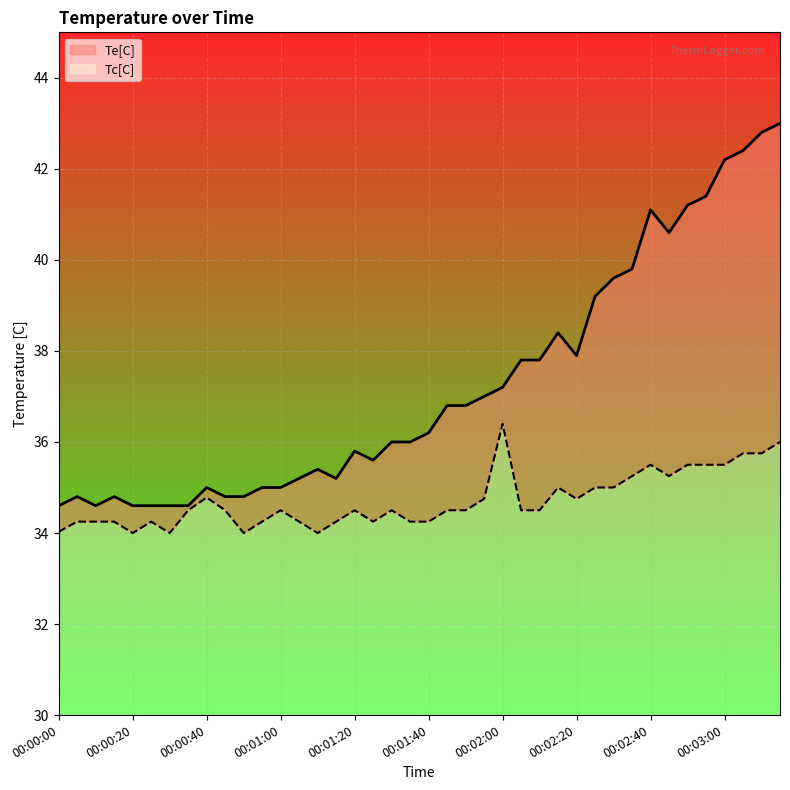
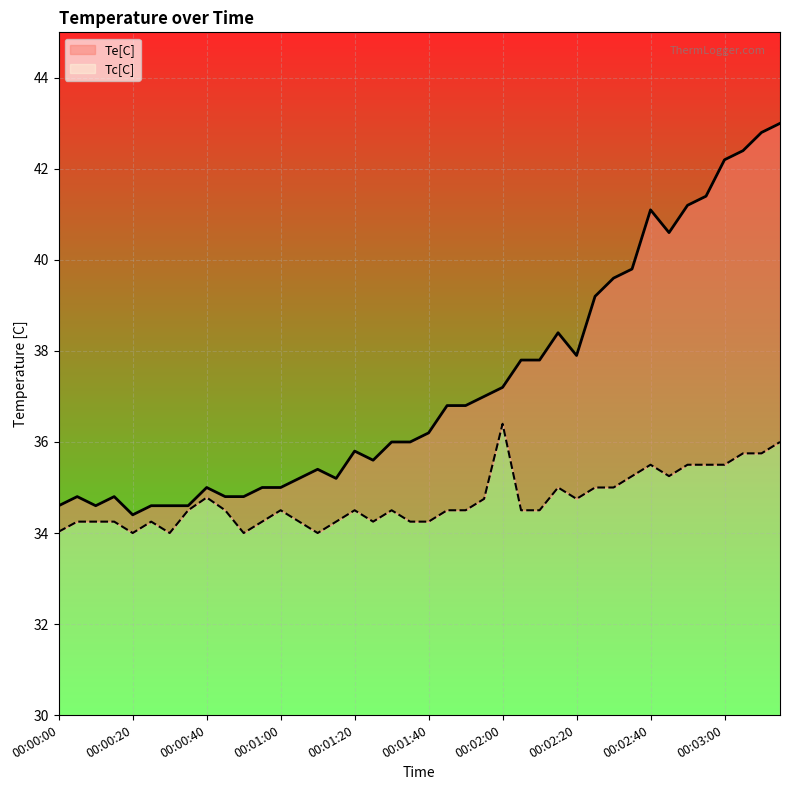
  {
    "Te[C]": {
      "00:00:00": 34.6,
-     "00:00:20": 34.6,
+     "00:00:20": 34.4,
      "00:00:40": 35.0,
      "00:01:00": 35.0,
      "00:01:20": 35.8,
      "00:01:40": 36.2,
      "00:02:00": 37.2,
      "00:02:20": 37.9,
      "00:02:40": 41.1,
      "00:03:00": 42.2
    },
    "Tc[C]": {
      "00:00:00": 34.0,
      "00:00:20": 34.0,
      "00:00:40": 34.8,
      "00:01:00": 34.5,
      "00:01:20": 34.5,
      "00:01:40": 34.3,
      "00:02:00": 36.4,
      "00:02:20": 34.8,
      "00:02:40": 35.5,
      "00:03:00": 35.5
    }
  }
